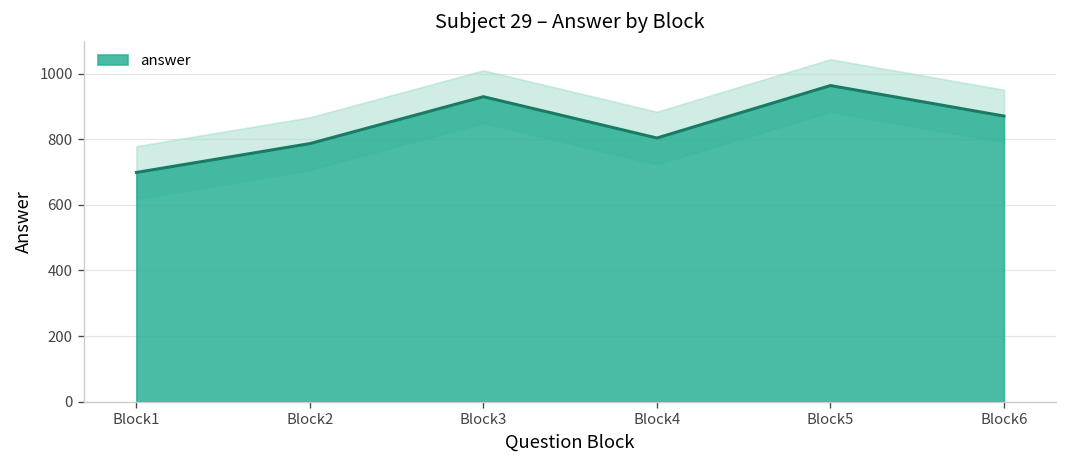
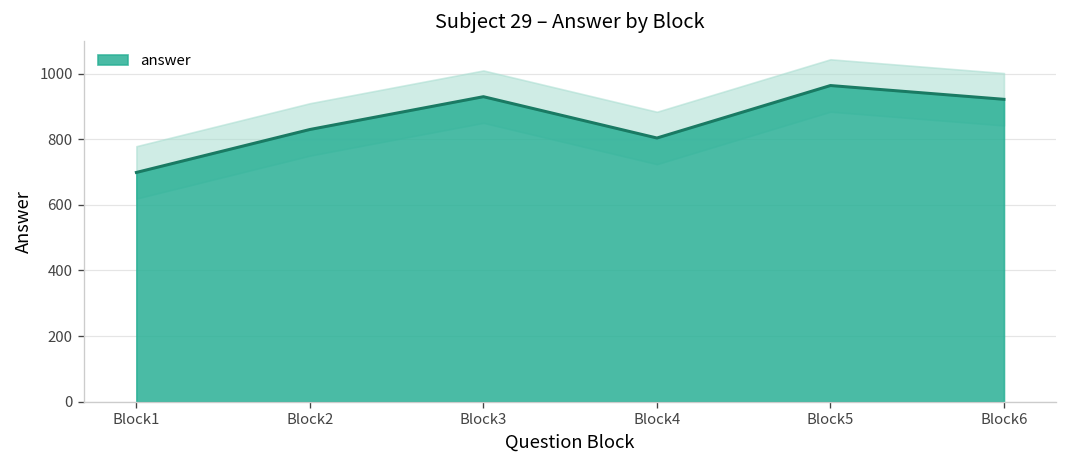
  {
    "answer": {
      "Block1": 700,
-     "Block2": 790,
+     "Block2": 830,
      "Block3": 930,
      "Block4": 800,
      "Block5": 960,
-     "Block6": 870
+     "Block6": 920
    }
  }
